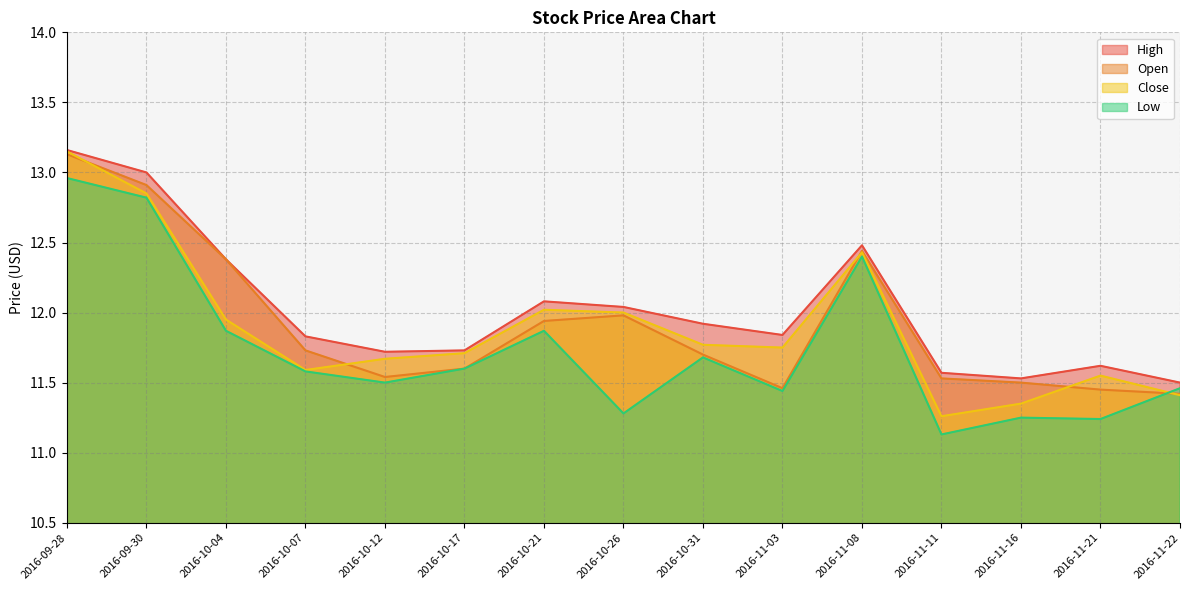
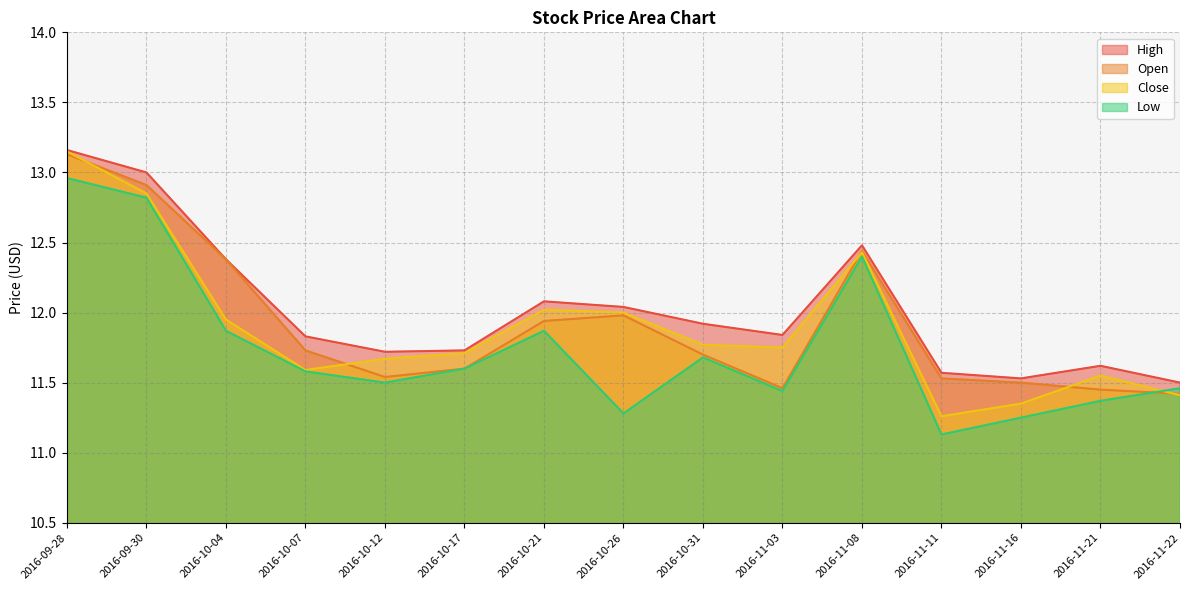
  {
    "Low": {
      "2016-09-28": 12.96,
      "2016-09-30": 12.82,
      "2016-10-04": 11.87,
      "2016-10-12": 11.50,
      "2016-10-21": 11.87,
      "2016-10-26": 11.28,
      "2016-10-31": 11.68,
      "2016-11-03": 11.44,
      "2016-11-08": 12.40,
      "2016-11-11": 11.13,
      "2016-11-16": 11.25,
-     "2016-11-21": 11.24,
+     "2016-11-21": 11.37,
      "2016-11-22": 11.46
    }
  }
